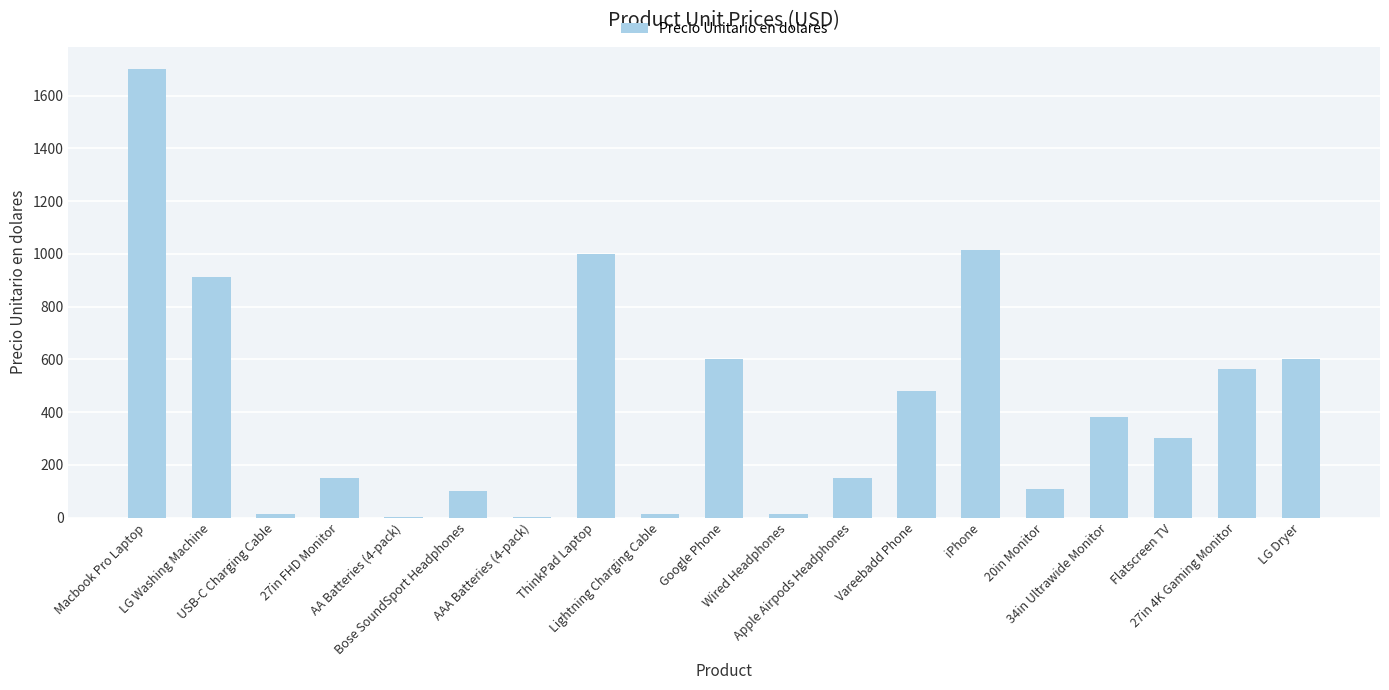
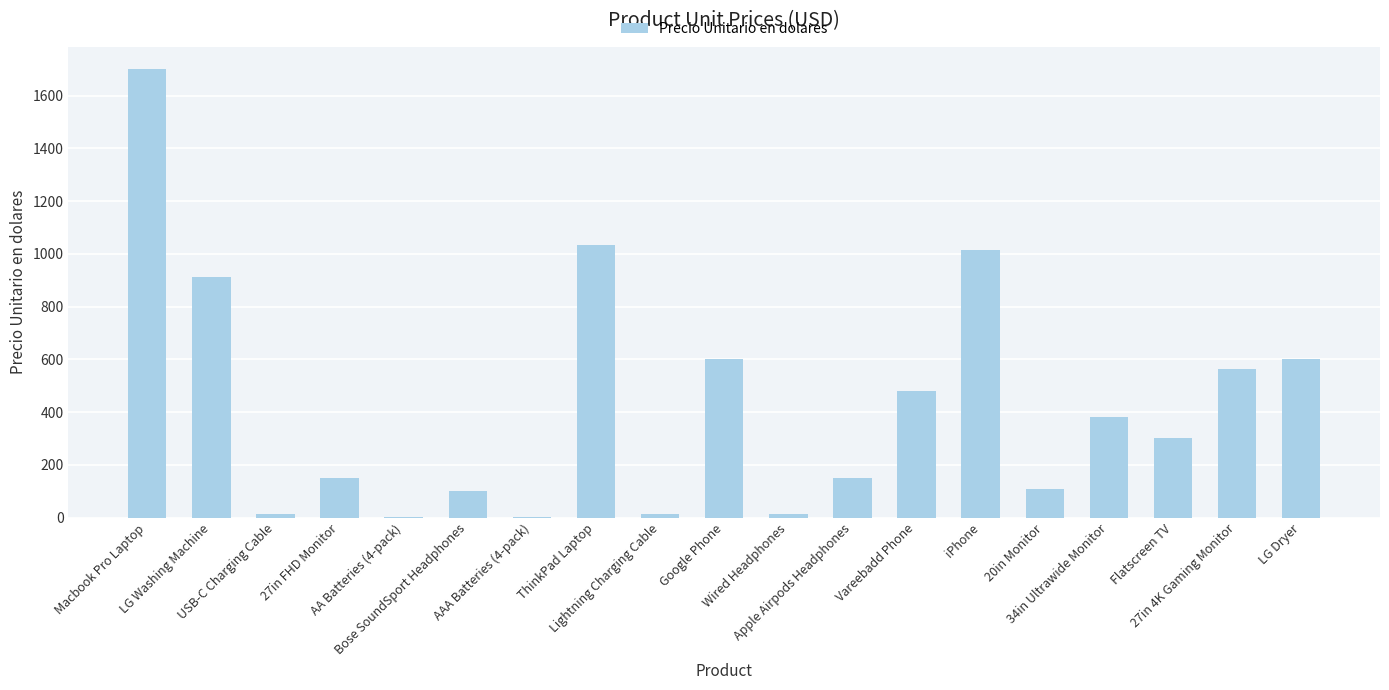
  {
    "Macbook Pro Laptop": 1700,
    "LG Washing Machine": 910,
    "USB-C Charging Cable": 10,
    "27in FHD Monitor": 150,
    "Bose SoundSport Headphones": 100,
-   "ThinkPad Laptop": 1000,
+   "ThinkPad Laptop": 1030,
    "Lightning Charging Cable": 10,
    "Google Phone": 600,
    "Wired Headphones": 10,
    "Apple Airpods Headphones": 150,
    "Vareebadd Phone": 480,
    "iPhone": 1010,
    "20in Monitor": 110,
    "34in Ultrawide Monitor": 380,
    "Flatscreen TV": 300,
    "27in 4K Gaming Monitor": 560,
    "LG Dryer": 600
  }
